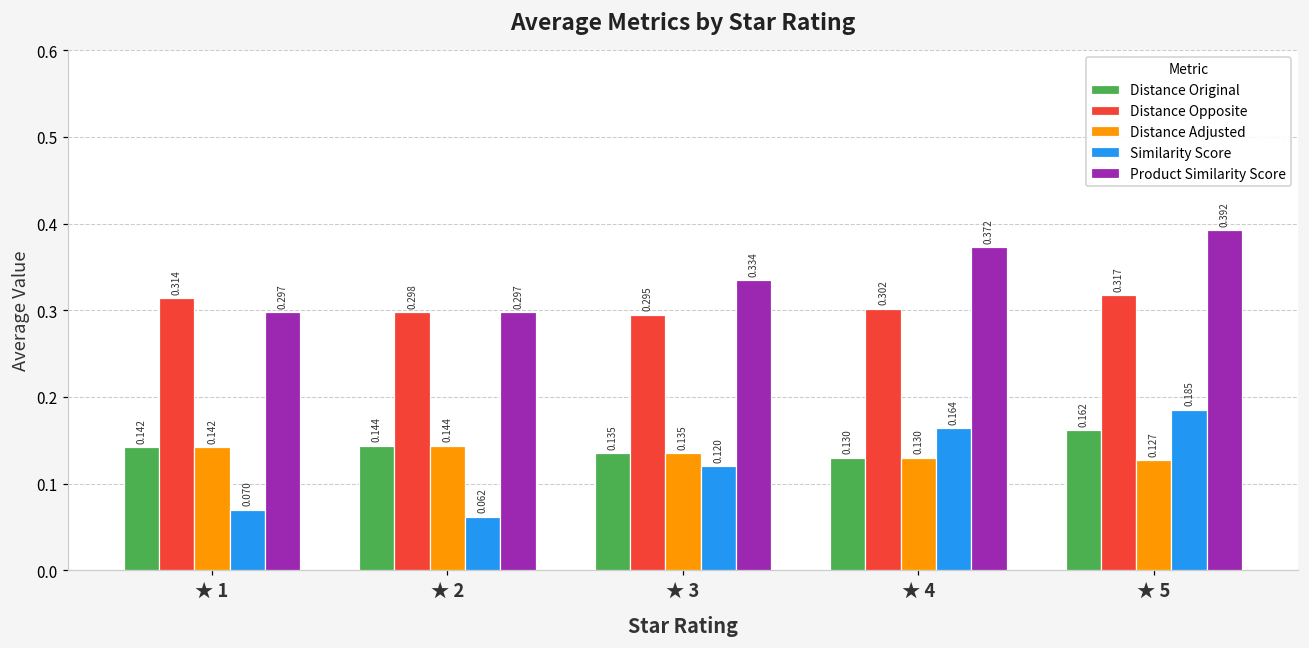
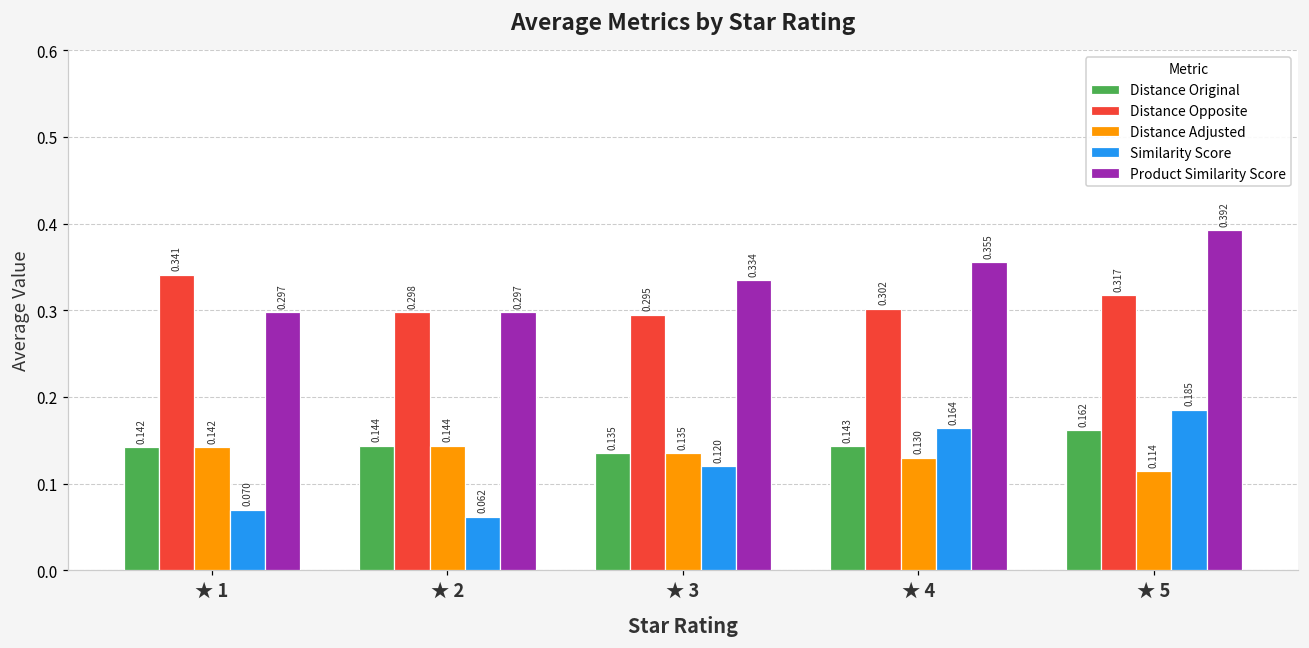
  {
    "Distance Original": {
      "★ 1": 0.142,
      "★ 2": 0.144,
      "★ 3": 0.135,
-     "★ 4": 0.130,
+     "★ 4": 0.143,
      "★ 5": 0.162
    },
    "Distance Opposite": {
-     "★ 1": 0.314,
+     "★ 1": 0.341,
      "★ 2": 0.298,
      "★ 3": 0.295,
      "★ 4": 0.302,
      "★ 5": 0.317
    },
    "Distance Adjusted": {
      "★ 1": 0.142,
      "★ 2": 0.144,
      "★ 3": 0.135,
      "★ 4": 0.130,
-     "★ 5": 0.127
+     "★ 5": 0.114
    },
    "Similarity Score": {
      "★ 1": 0.070,
      "★ 2": 0.062,
      "★ 3": 0.120,
      "★ 4": 0.164,
      "★ 5": 0.185
    },
    "Product Similarity Score": {
      "★ 1": 0.297,
      "★ 2": 0.297,
      "★ 3": 0.334,
-     "★ 4": 0.372,
+     "★ 4": 0.355,
      "★ 5": 0.392
    }
  }
